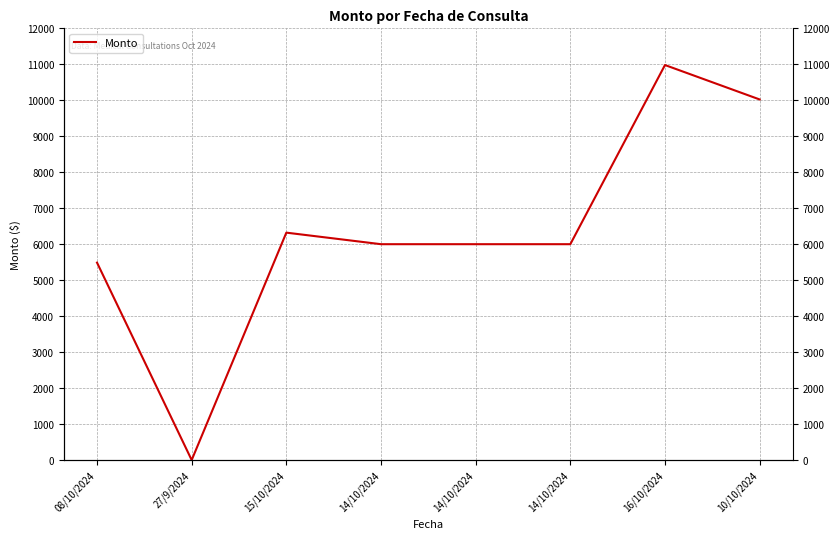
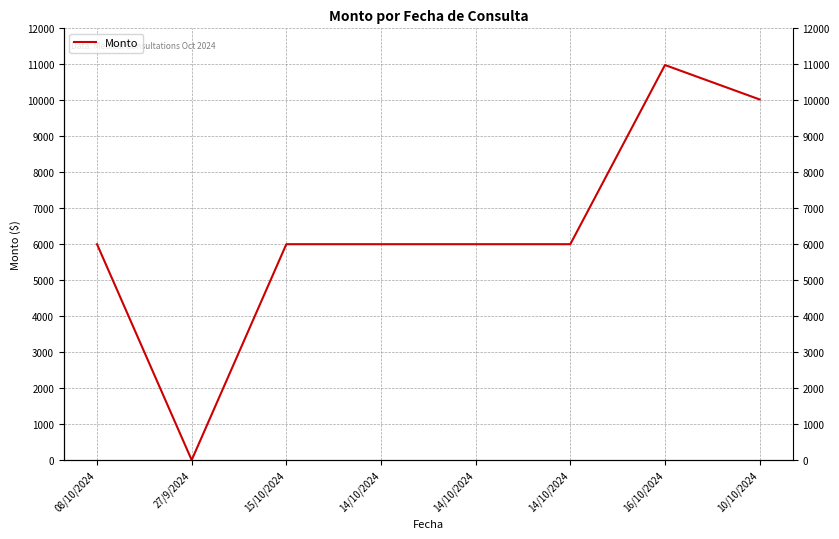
  {
-   "08/10/2024": 5500,
+   "08/10/2024": 6000,
    "27/9/2024": 0,
-   "15/10/2024": 6300,
+   "15/10/2024": 6000,
    "16/10/2024": 11000,
    "10/10/2024": 10000
  }
